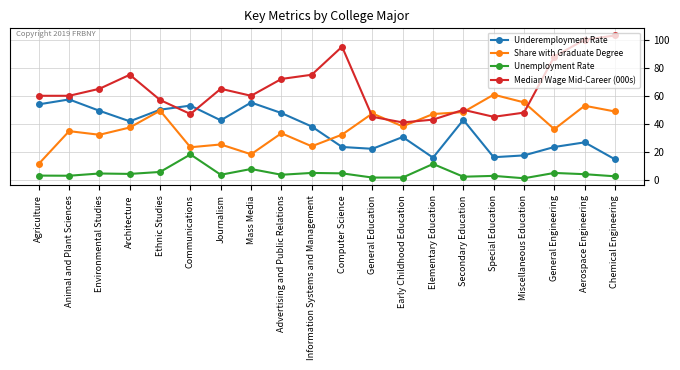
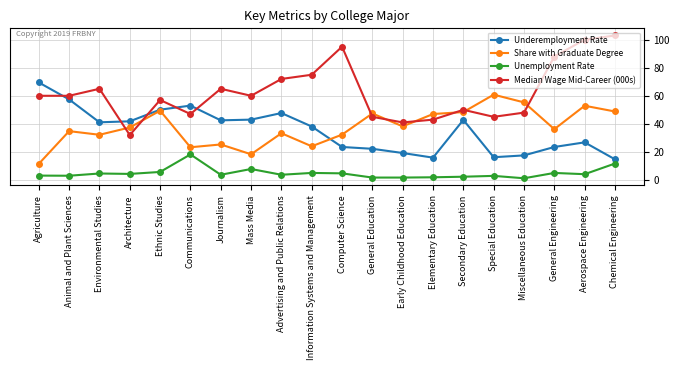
  {
    "Underemployment Rate": {
-     "Agriculture": 54,
+     "Agriculture": 70,
      "Animal and Plant Sciences": 57,
-     "Environmental Studies": 49,
+     "Environmental Studies": 41,
      "Architecture": 42,
      "Communications": 53,
      "Journalism": 43,
-     "Mass Media": 55,
+     "Mass Media": 43,
      "Advertising and Public Relations": 48,
      "Information Systems and Management": 38,
      "Computer Science": 24,
      "General Education": 22,
-     "Early Childhood Education": 31,
+     "Early Childhood Education": 19,
      "Elementary Education": 16,
      "Secondary Education": 43,
      "Special Education": 16,
      "Miscellaneous Education": 18,
      "General Engineering": 24,
      "Aerospace Engineering": 27,
      "Chemical Engineering": 15
    },
    "Share with Graduate Degree": {
      "Agriculture": 12,
      "Animal and Plant Sciences": 35,
      "Environmental Studies": 32,
      "Architecture": 37,
      "Communications": 23,
      "Journalism": 25,
      "Mass Media": 18,
      "Advertising and Public Relations": 33,
      "Information Systems and Management": 24,
      "Computer Science": 32,
      "General Education": 47,
      "Early Childhood Education": 38,
      "Elementary Education": 47,
      "Special Education": 61,
      "Miscellaneous Education": 55,
      "General Engineering": 36,
      "Aerospace Engineering": 53,
      "Chemical Engineering": 49
    },
    "Unemployment Rate": {
      "Agriculture": 3,
      "Animal and Plant Sciences": 3,
      "Environmental Studies": 5,
      "Architecture": 4,
      "Ethnic Studies": 6,
      "Communications": 18,
      "Journalism": 4,
      "Mass Media": 8,
      "Advertising and Public Relations": 4,
      "Information Systems and Management": 5,
      "Computer Science": 5,
      "General Education": 2,
      "Early Childhood Education": 2,
-     "Elementary Education": 11,
+     "Elementary Education": 2,
      "Secondary Education": 2,
      "Special Education": 3,
      "Miscellaneous Education": 1,
      "General Engineering": 5,
      "Aerospace Engineering": 4,
-     "Chemical Engineering": 3
+     "Chemical Engineering": 12
    },
    "Median Wage Mid-Career (000s)": {
      "Agriculture": 60,
      "Animal and Plant Sciences": 60,
      "Environmental Studies": 65,
-     "Architecture": 75,
+     "Architecture": 32,
      "Ethnic Studies": 57,
      "Communications": 47,
      "Journalism": 65,
      "Mass Media": 60,
      "Advertising and Public Relations": 72,
      "Information Systems and Management": 75,
      "Computer Science": 95,
      "General Education": 45,
      "Early Childhood Education": 41,
      "Elementary Education": 43,
      "Special Education": 45,
      "Miscellaneous Education": 48
    }
  }
